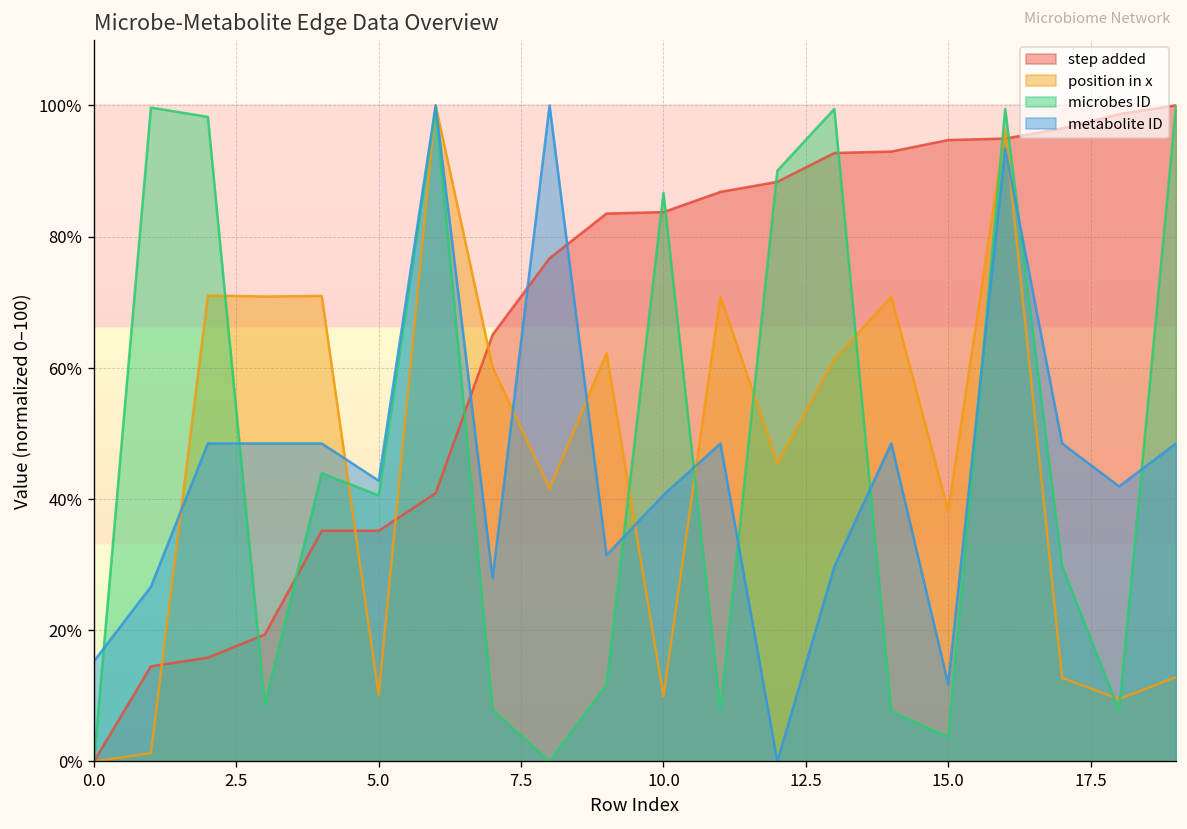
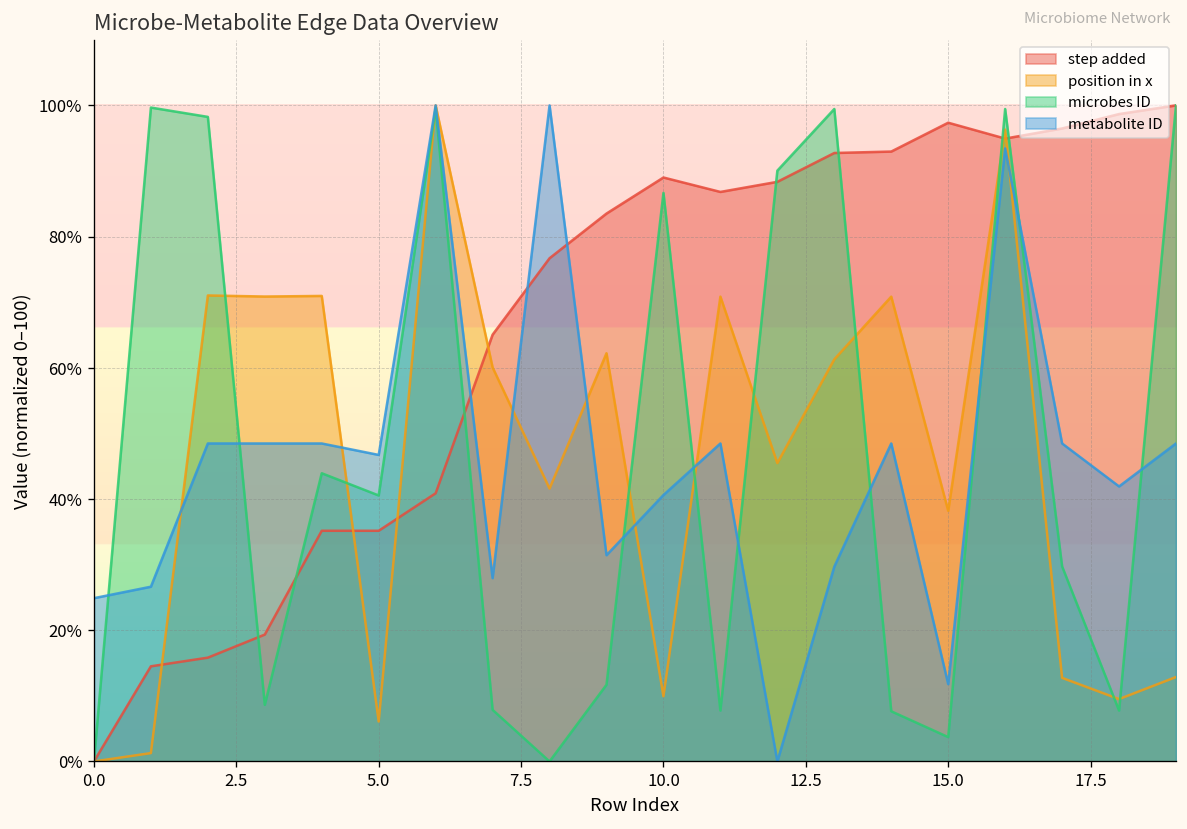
  {
    "step added": {
      "5.0": "35%",
-     "10.0": "84%",
-     "15.0": "95%"
+     "10.0": "89%",
+     "15.0": "97%"
    },
    "position in x": {
-     "5.0": "10%",
+     "5.0": "6%",
      "10.0": "10%",
      "15.0": "38%"
    },
    "microbes ID": {
      "5.0": "41%",
      "10.0": "87%",
      "15.0": "4%"
    },
    "metabolite ID": {
-     "0.0": "15%",
-     "5.0": "43%",
+     "0.0": "25%",
+     "5.0": "47%",
      "10.0": "41%",
      "15.0": "12%"
    }
  }
